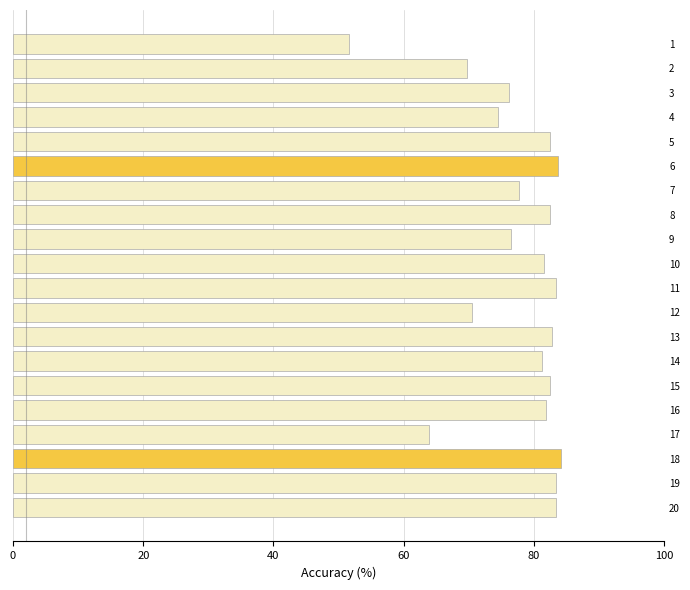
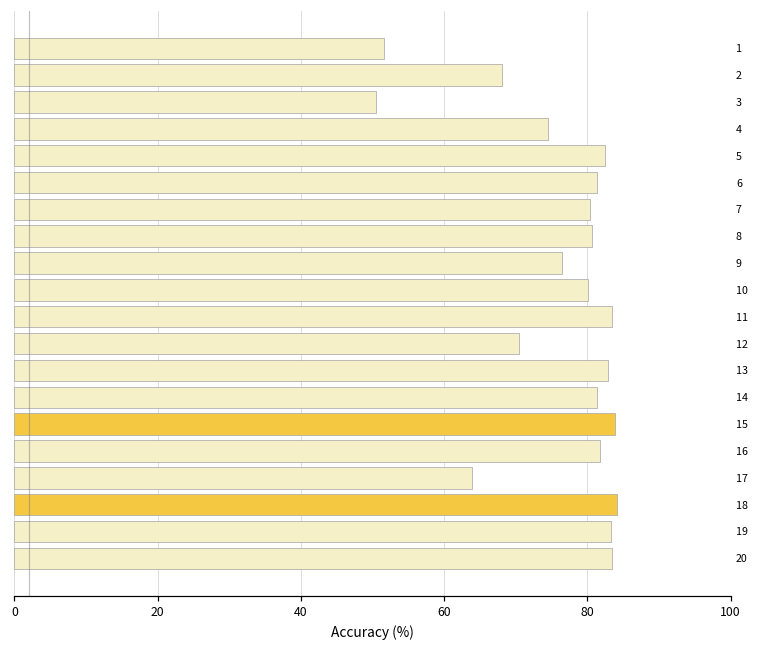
  {
    "1": 52,
-   "2": 70,
-   "3": 76,
+   "2": 68,
+   "3": 51,
    "4": 74,
    "5": 82,
-   "6": 84,
-   "7": 78,
-   "8": 82,
+   "6": 81,
+   "7": 80,
+   "8": 81,
    "9": 77,
-   "10": 82,
+   "10": 80,
    "11": 83,
    "12": 70,
    "13": 83,
    "14": 81,
-   "15": 83,
+   "15": 84,
    "16": 82,
    "17": 64,
    "18": 84,
    "19": 83,
    "20": 83
  }
